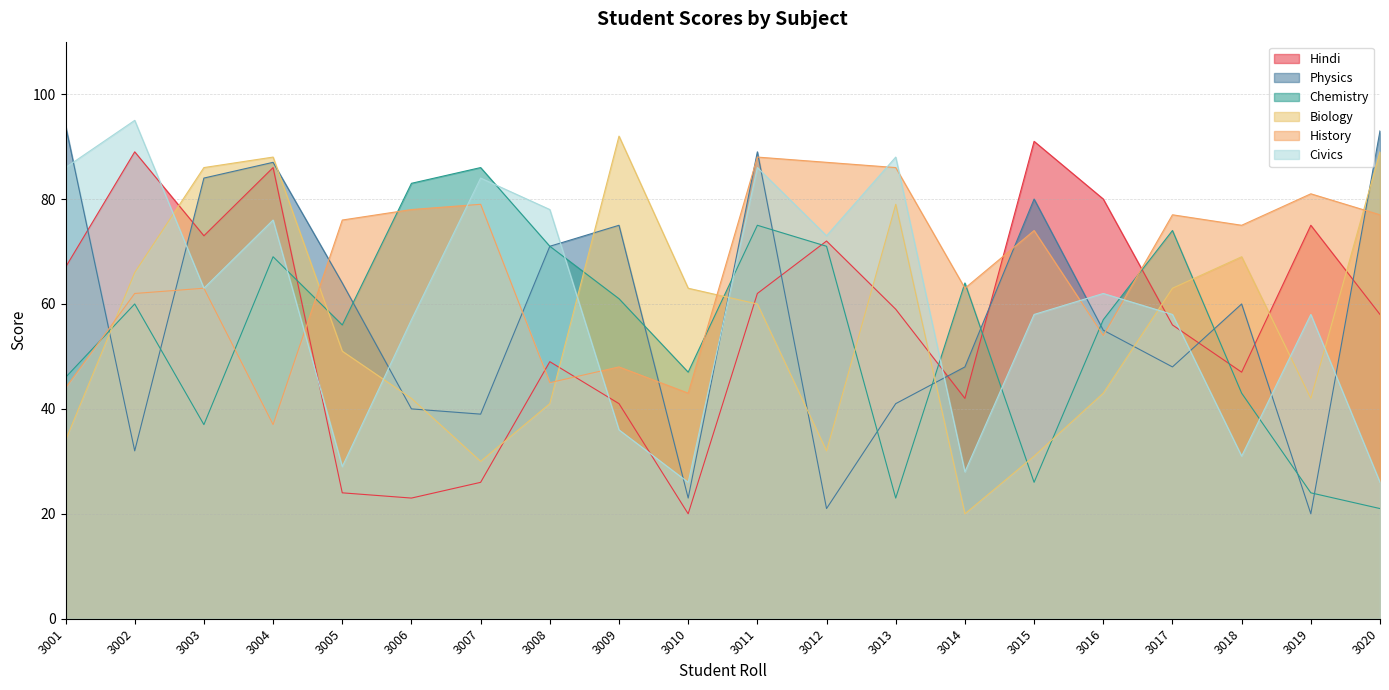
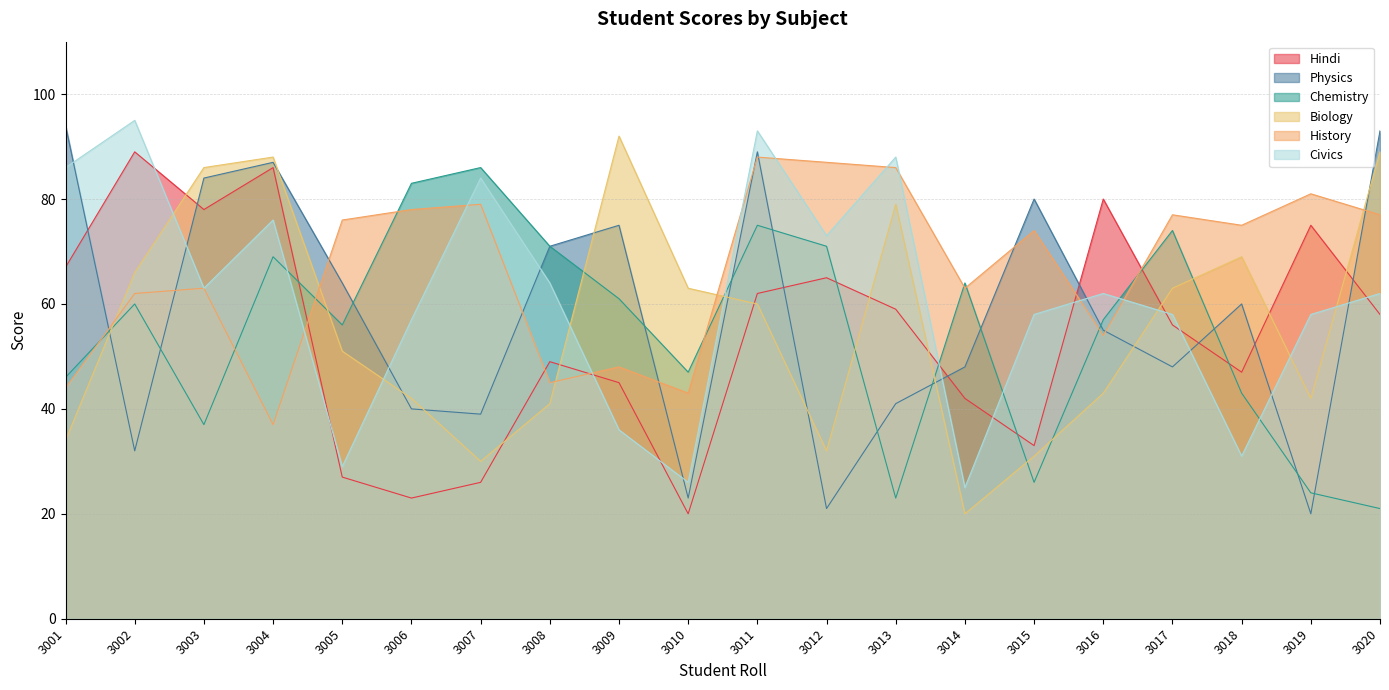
  {
    "Hindi": {
      "3001": 67,
      "3002": 89,
-     "3003": 73,
+     "3003": 78,
      "3004": 86,
-     "3005": 24,
+     "3005": 27,
      "3006": 23,
      "3007": 26,
      "3008": 49,
-     "3009": 41,
+     "3009": 45,
      "3010": 20,
      "3011": 62,
-     "3012": 72,
+     "3012": 65,
      "3013": 59,
      "3014": 42,
-     "3015": 91,
+     "3015": 33,
      "3016": 80,
      "3017": 56,
      "3018": 47,
      "3019": 75,
      "3020": 58
    },
    "Civics": {
      "3001": 86,
      "3002": 95,
      "3004": 76,
      "3005": 29,
      "3006": 57,
      "3007": 84,
-     "3008": 78,
+     "3008": 64,
      "3009": 36,
      "3010": 26,
-     "3011": 86,
+     "3011": 93,
      "3012": 73,
      "3013": 88,
-     "3014": 28,
+     "3014": 25,
      "3015": 58,
      "3016": 62,
      "3017": 58,
      "3018": 31,
      "3019": 58,
-     "3020": 26
+     "3020": 62
    }
  }
